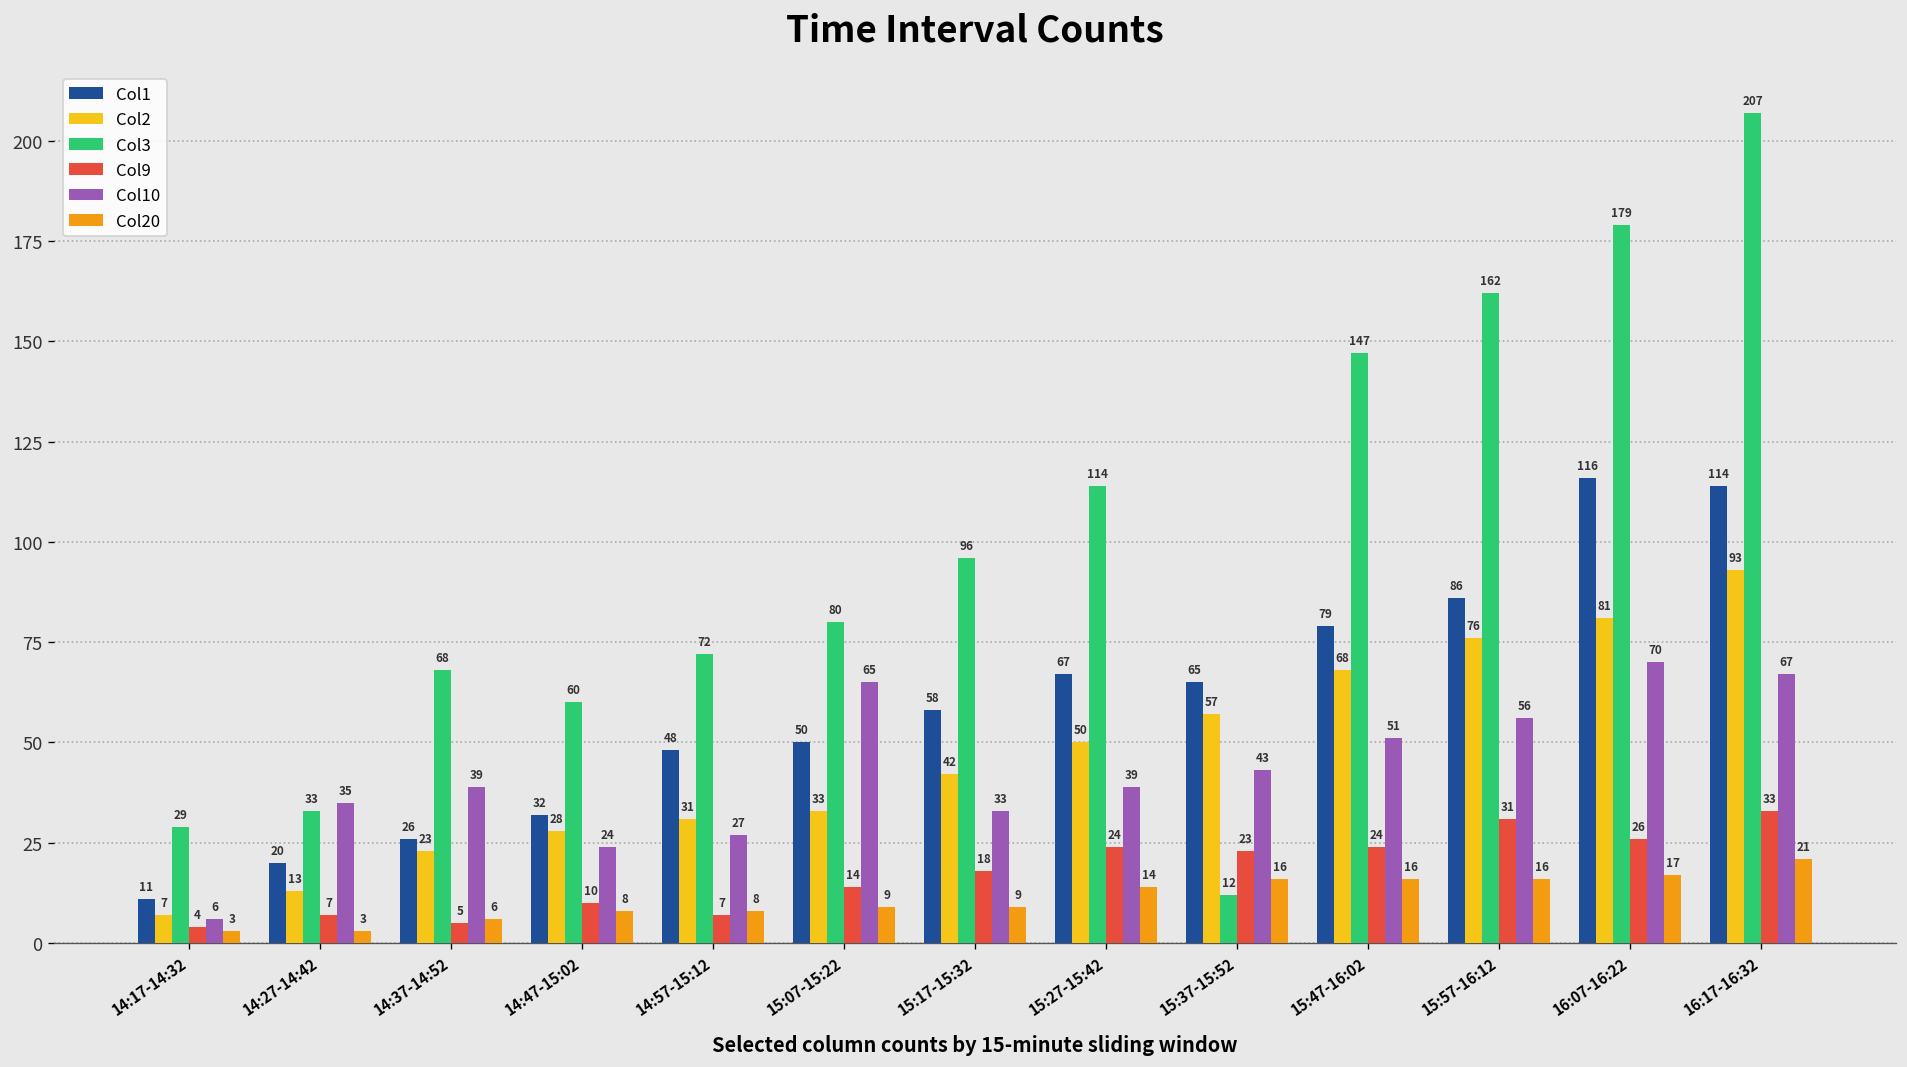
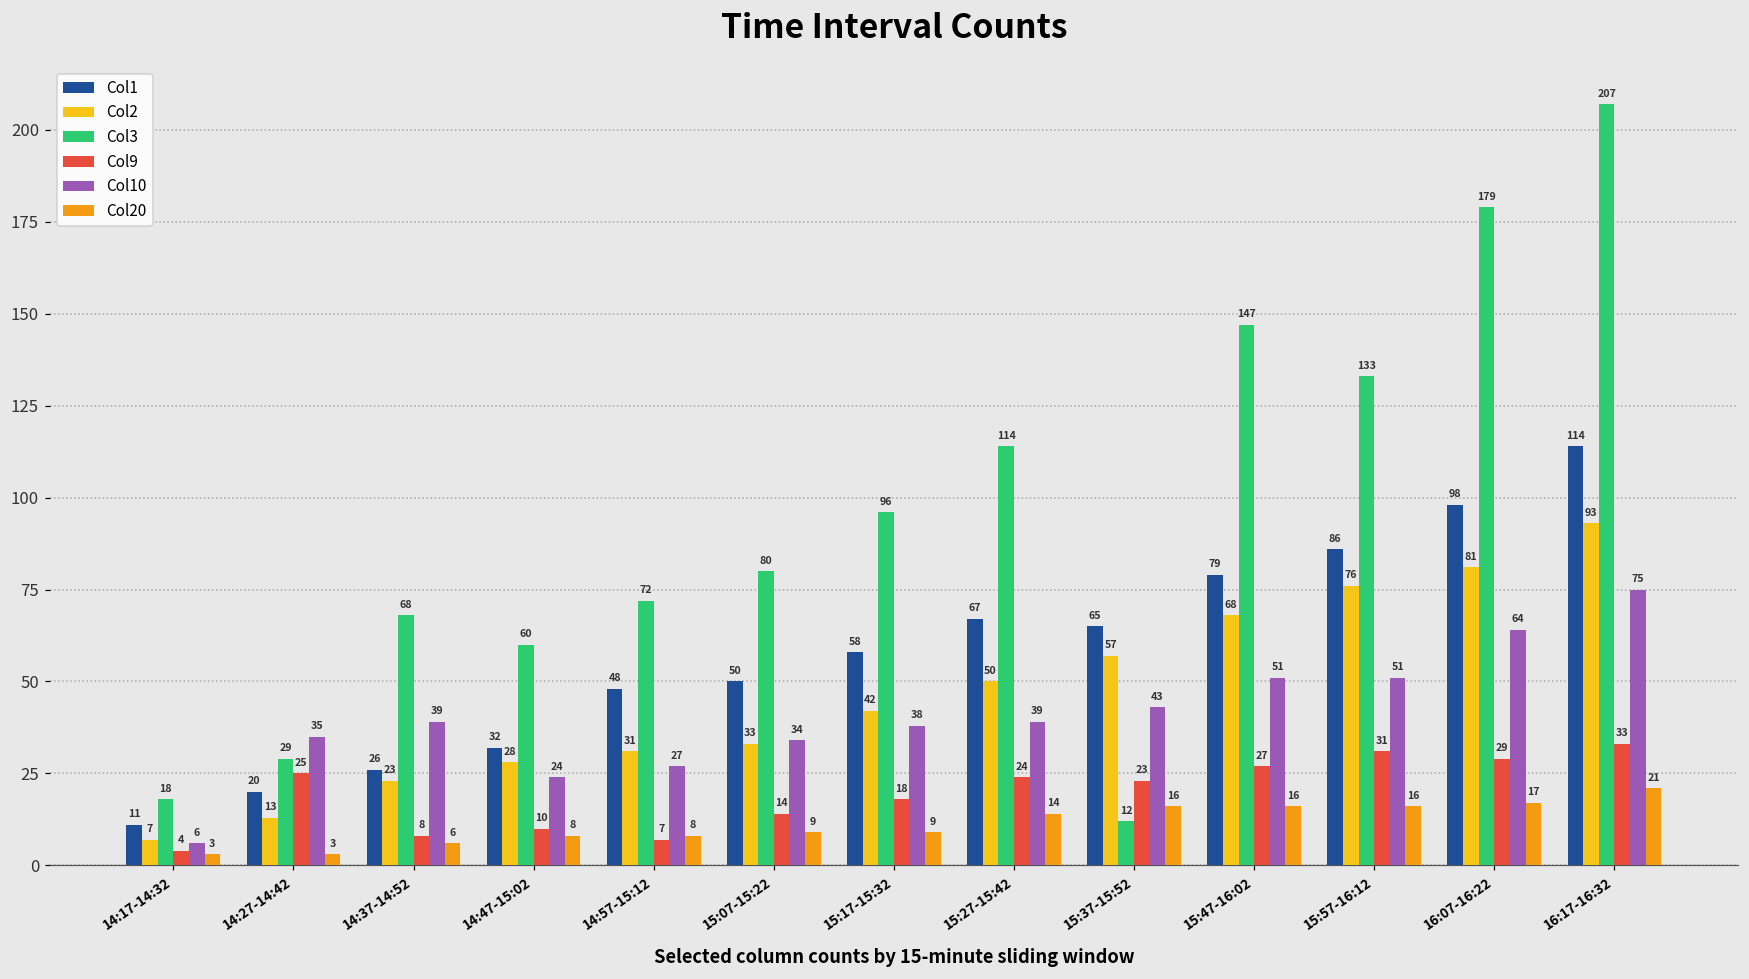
  {
    "Col1": {
      "14:17-14:32": 11,
      "14:27-14:42": 20,
      "14:37-14:52": 26,
      "14:47-15:02": 32,
      "14:57-15:12": 48,
      "15:07-15:22": 50,
      "15:17-15:32": 58,
      "15:27-15:42": 67,
      "15:37-15:52": 65,
      "15:47-16:02": 79,
      "15:57-16:12": 86,
-     "16:07-16:22": 116,
+     "16:07-16:22": 98,
      "16:17-16:32": 114
    },
    "Col3": {
-     "14:17-14:32": 29,
-     "14:27-14:42": 33,
+     "14:17-14:32": 18,
+     "14:27-14:42": 29,
      "14:37-14:52": 68,
      "14:47-15:02": 60,
      "14:57-15:12": 72,
      "15:07-15:22": 80,
      "15:17-15:32": 96,
      "15:27-15:42": 114,
      "15:37-15:52": 12,
      "15:47-16:02": 147,
-     "15:57-16:12": 162,
+     "15:57-16:12": 133,
      "16:07-16:22": 179,
      "16:17-16:32": 207
    },
    "Col9": {
      "14:17-14:32": 4,
-     "14:27-14:42": 7,
-     "14:37-14:52": 5,
+     "14:27-14:42": 25,
+     "14:37-14:52": 8,
      "14:47-15:02": 10,
      "14:57-15:12": 7,
      "15:07-15:22": 14,
      "15:17-15:32": 18,
      "15:27-15:42": 24,
      "15:37-15:52": 23,
-     "15:47-16:02": 24,
+     "15:47-16:02": 27,
      "15:57-16:12": 31,
-     "16:07-16:22": 26,
+     "16:07-16:22": 29,
      "16:17-16:32": 33
    },
    "Col10": {
      "14:17-14:32": 6,
      "14:27-14:42": 35,
      "14:37-14:52": 39,
      "14:47-15:02": 24,
      "14:57-15:12": 27,
-     "15:07-15:22": 65,
-     "15:17-15:32": 33,
+     "15:07-15:22": 34,
+     "15:17-15:32": 38,
      "15:27-15:42": 39,
      "15:37-15:52": 43,
      "15:47-16:02": 51,
-     "15:57-16:12": 56,
-     "16:07-16:22": 70,
-     "16:17-16:32": 67
+     "15:57-16:12": 51,
+     "16:07-16:22": 64,
+     "16:17-16:32": 75
    }
  }
